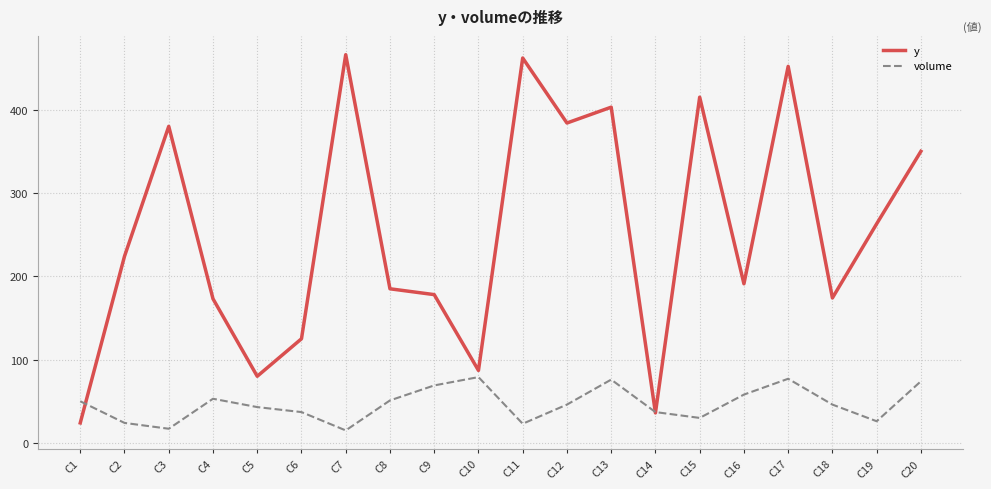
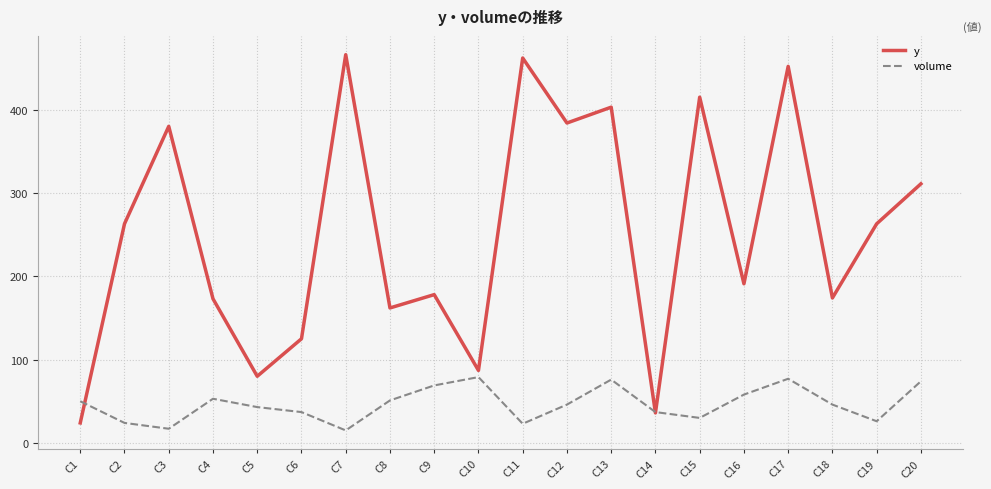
  {
    "y": {
      "C1": 20,
-     "C2": 220,
+     "C2": 260,
      "C3": 380,
      "C4": 170,
      "C5": 80,
      "C6": 130,
      "C7": 470,
-     "C8": 190,
+     "C8": 160,
      "C9": 180,
      "C10": 90,
      "C11": 460,
      "C12": 380,
      "C13": 400,
      "C15": 420,
      "C16": 190,
      "C17": 450,
      "C18": 170,
      "C19": 260,
-     "C20": 350
+     "C20": 310
    },
    "volume": {
      "C1": 50,
      "C2": 20,
      "C3": 20,
      "C4": 50,
      "C5": 40,
      "C6": 40,
      "C7": 20,
      "C8": 50,
      "C9": 70,
      "C10": 80,
      "C11": 20,
      "C12": 50,
      "C13": 80,
      "C15": 30,
      "C16": 60,
      "C17": 80,
      "C18": 50,
      "C19": 30,
      "C20": 70
    }
  }
